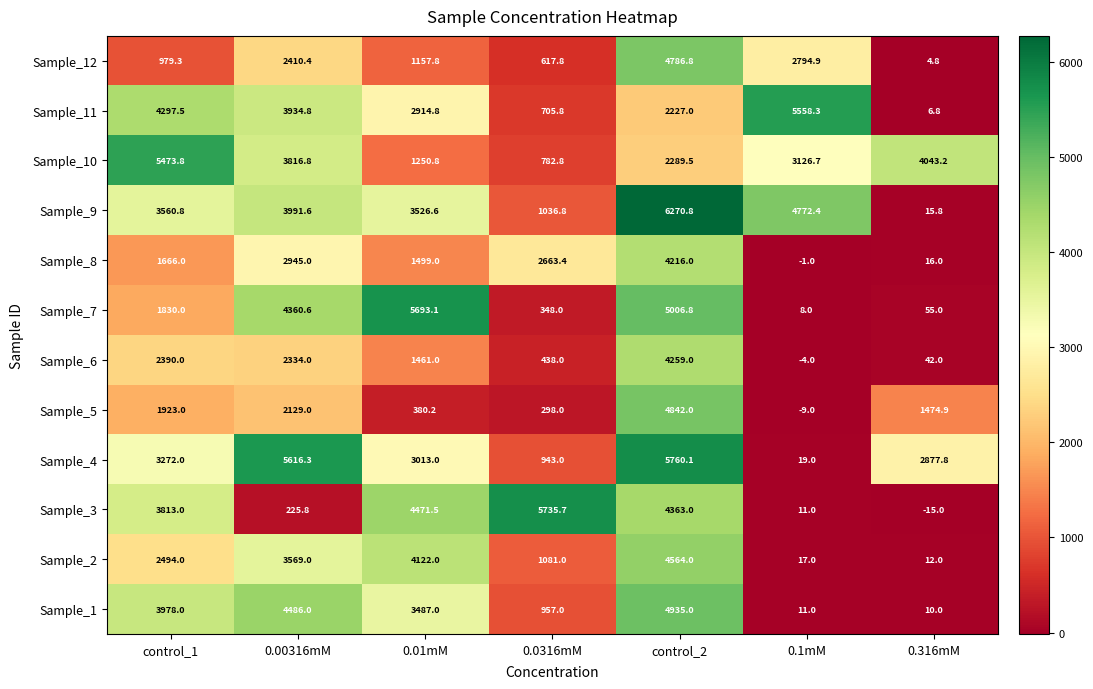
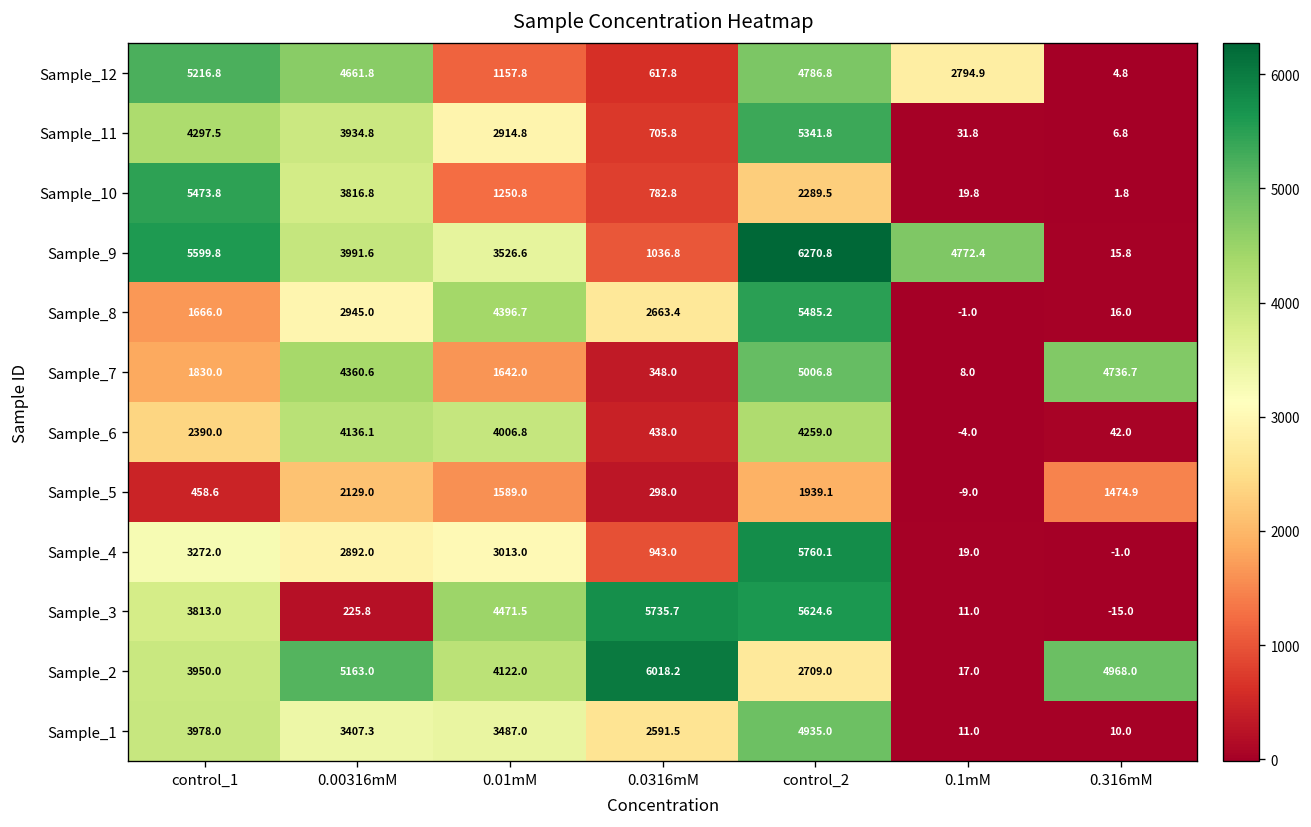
  {
    "Sample_12": {
-     "control_1": 979.3,
-     "0.00316mM": 2410.4,
+     "control_1": 5216.8,
+     "0.00316mM": 4661.8,
      "0.01mM": 1157.8,
      "0.0316mM": 617.8,
      "control_2": 4786.8,
      "0.1mM": 2794.9,
      "0.316mM": 4.8
    },
    "Sample_11": {
      "control_1": 4297.5,
      "0.00316mM": 3934.8,
      "0.01mM": 2914.8,
      "0.0316mM": 705.8,
-     "control_2": 2227.0,
-     "0.1mM": 5558.3,
+     "control_2": 5341.8,
+     "0.1mM": 31.8,
      "0.316mM": 6.8
    },
    "Sample_10": {
      "control_1": 5473.8,
      "0.00316mM": 3816.8,
      "0.01mM": 1250.8,
      "0.0316mM": 782.8,
      "control_2": 2289.5,
-     "0.1mM": 3126.7,
-     "0.316mM": 4043.2
+     "0.1mM": 19.8,
+     "0.316mM": 1.8
    },
    "Sample_9": {
-     "control_1": 3560.8,
+     "control_1": 5599.8,
      "0.00316mM": 3991.6,
      "0.01mM": 3526.6,
      "0.0316mM": 1036.8,
      "control_2": 6270.8,
      "0.1mM": 4772.4,
      "0.316mM": 15.8
    },
    "Sample_8": {
      "control_1": 1666.0,
      "0.00316mM": 2945.0,
-     "0.01mM": 1499.0,
+     "0.01mM": 4396.7,
      "0.0316mM": 2663.4,
-     "control_2": 4216.0,
+     "control_2": 5485.2,
      "0.1mM": -1.0,
      "0.316mM": 16.0
    },
    "Sample_7": {
      "control_1": 1830.0,
      "0.00316mM": 4360.6,
-     "0.01mM": 5693.1,
+     "0.01mM": 1642.0,
      "0.0316mM": 348.0,
      "control_2": 5006.8,
      "0.1mM": 8.0,
-     "0.316mM": 55.0
+     "0.316mM": 4736.7
    },
    "Sample_6": {
      "control_1": 2390.0,
-     "0.00316mM": 2334.0,
-     "0.01mM": 1461.0,
+     "0.00316mM": 4136.1,
+     "0.01mM": 4006.8,
      "0.0316mM": 438.0,
      "control_2": 4259.0,
      "0.1mM": -4.0,
      "0.316mM": 42.0
    },
    "Sample_5": {
-     "control_1": 1923.0,
+     "control_1": 458.6,
      "0.00316mM": 2129.0,
-     "0.01mM": 380.2,
+     "0.01mM": 1589.0,
      "0.0316mM": 298.0,
-     "control_2": 4842.0,
+     "control_2": 1939.1,
      "0.1mM": -9.0,
      "0.316mM": 1474.9
    },
    "Sample_4": {
      "control_1": 3272.0,
-     "0.00316mM": 5616.3,
+     "0.00316mM": 2892.0,
      "0.01mM": 3013.0,
      "0.0316mM": 943.0,
      "control_2": 5760.1,
      "0.1mM": 19.0,
-     "0.316mM": 2877.8
+     "0.316mM": -1.0
    },
    "Sample_3": {
      "control_1": 3813.0,
      "0.00316mM": 225.8,
      "0.01mM": 4471.5,
      "0.0316mM": 5735.7,
-     "control_2": 4363.0,
+     "control_2": 5624.6,
      "0.1mM": 11.0,
      "0.316mM": -15.0
    },
    "Sample_2": {
-     "control_1": 2494.0,
-     "0.00316mM": 3569.0,
+     "control_1": 3950.0,
+     "0.00316mM": 5163.0,
      "0.01mM": 4122.0,
-     "0.0316mM": 1081.0,
-     "control_2": 4564.0,
+     "0.0316mM": 6018.2,
+     "control_2": 2709.0,
      "0.1mM": 17.0,
-     "0.316mM": 12.0
+     "0.316mM": 4968.0
    },
    "Sample_1": {
      "control_1": 3978.0,
-     "0.00316mM": 4486.0,
+     "0.00316mM": 3407.3,
      "0.01mM": 3487.0,
-     "0.0316mM": 957.0,
+     "0.0316mM": 2591.5,
      "control_2": 4935.0,
      "0.1mM": 11.0,
      "0.316mM": 10.0
    }
  }
